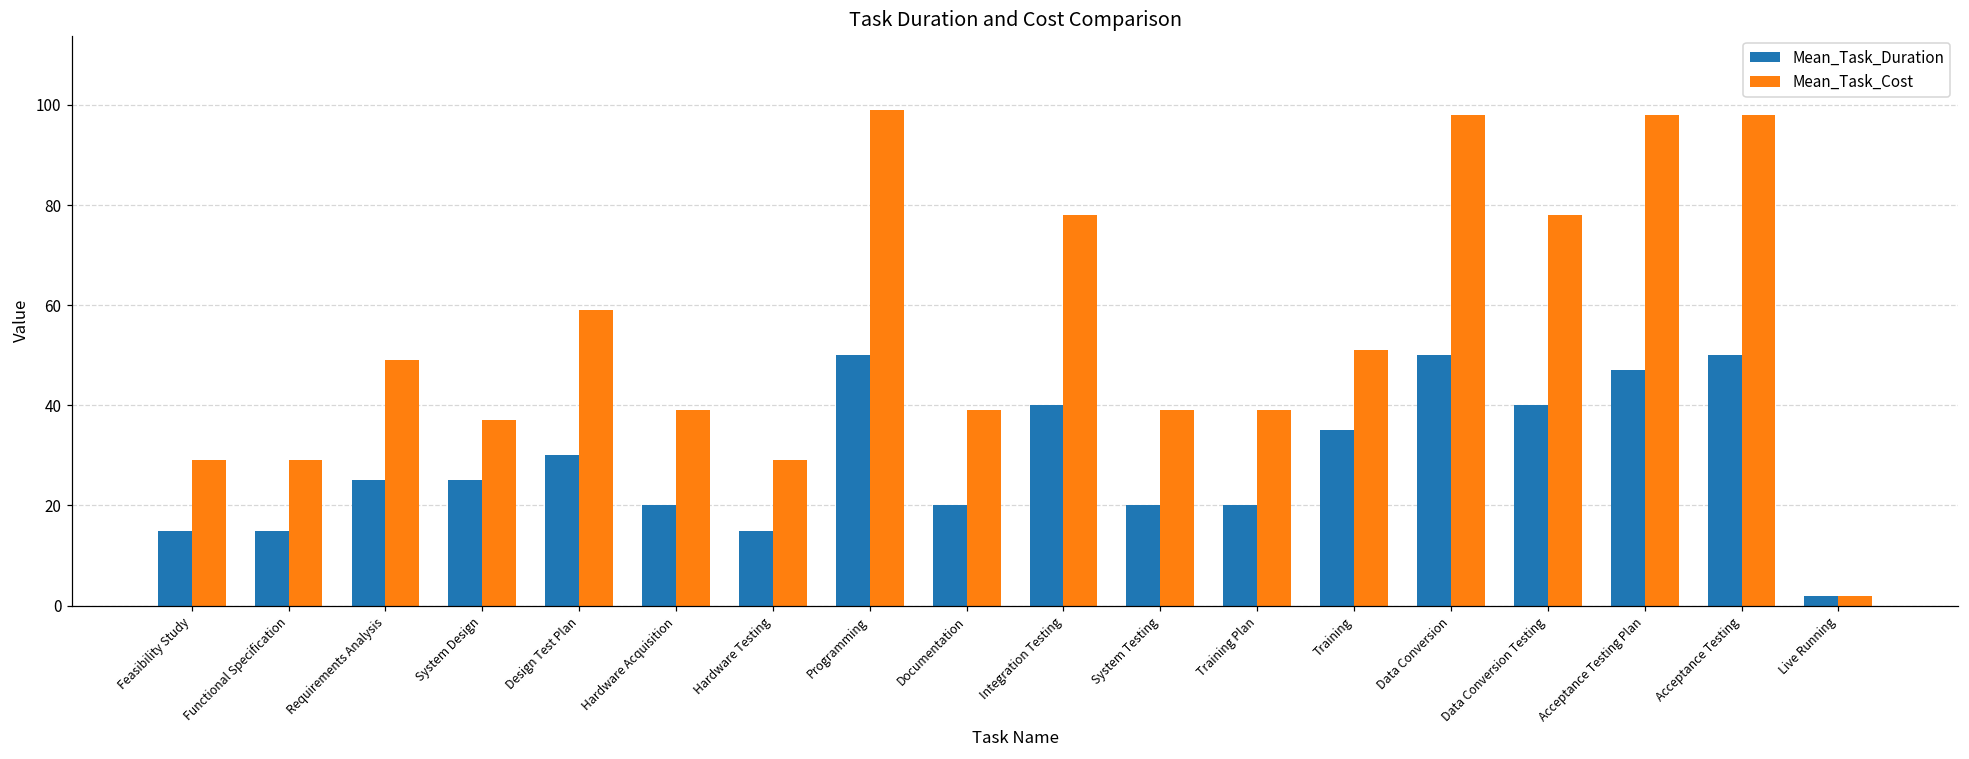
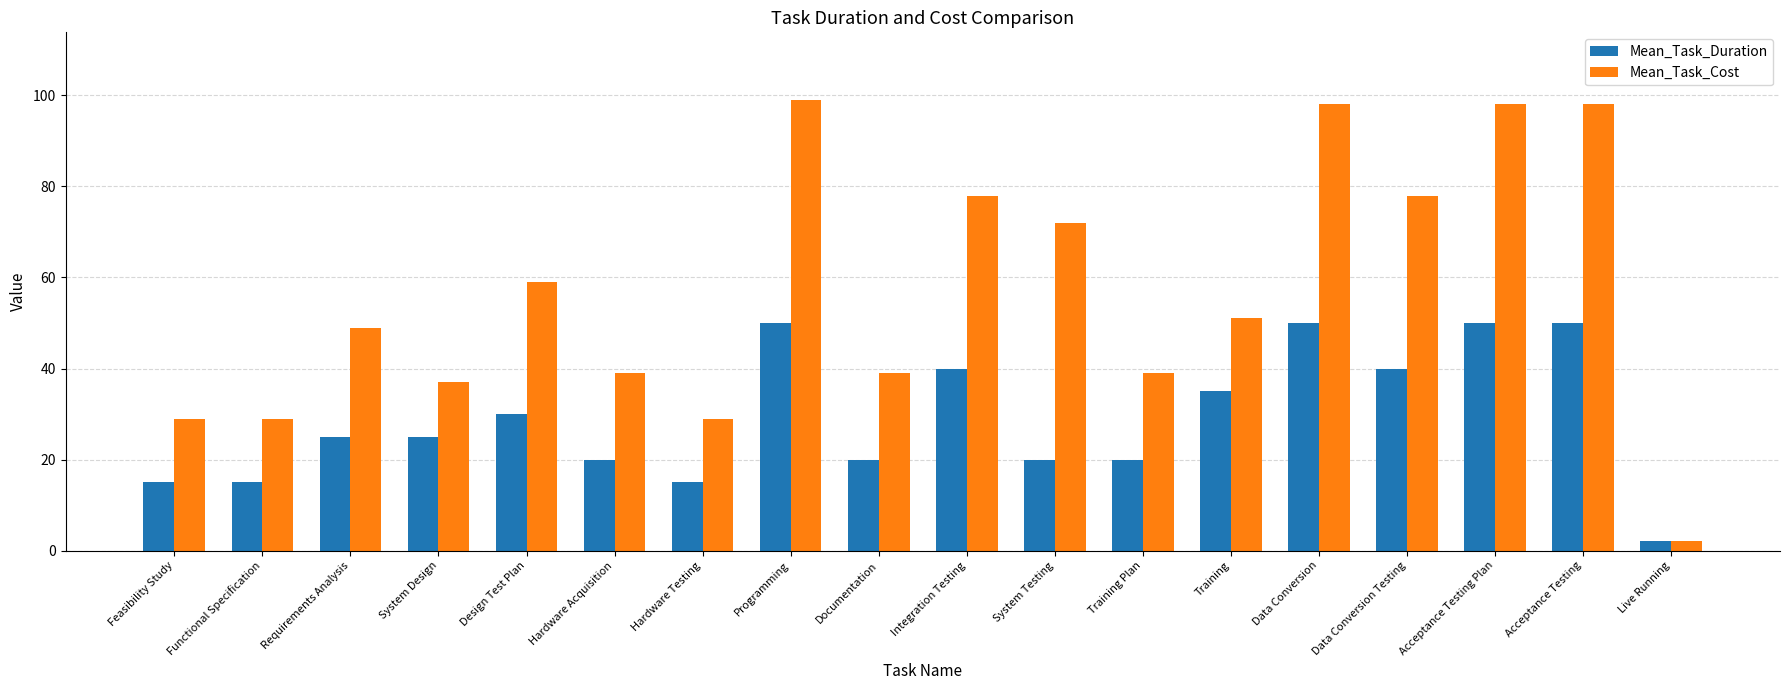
  {
    "Mean_Task_Duration": {
      "Feasibility Study": 15,
      "Functional Specification": 15,
      "Requirements Analysis": 25,
      "System Design": 25,
      "Design Test Plan": 30,
      "Hardware Acquisition": 20,
      "Hardware Testing": 15,
      "Programming": 50,
      "Documentation": 20,
      "Integration Testing": 40,
      "System Testing": 20,
      "Training Plan": 20,
      "Training": 35,
      "Data Conversion": 50,
      "Data Conversion Testing": 40,
-     "Acceptance Testing Plan": 47,
+     "Acceptance Testing Plan": 50,
      "Acceptance Testing": 50,
      "Live Running": 2
    },
    "Mean_Task_Cost": {
      "Feasibility Study": 29,
      "Functional Specification": 29,
      "Requirements Analysis": 49,
      "System Design": 37,
      "Design Test Plan": 59,
      "Hardware Acquisition": 39,
      "Hardware Testing": 29,
      "Programming": 99,
      "Documentation": 39,
      "Integration Testing": 78,
-     "System Testing": 39,
+     "System Testing": 72,
      "Training Plan": 39,
      "Training": 51,
      "Data Conversion": 98,
      "Data Conversion Testing": 78,
      "Acceptance Testing Plan": 98,
      "Acceptance Testing": 98,
      "Live Running": 2
    }
  }
